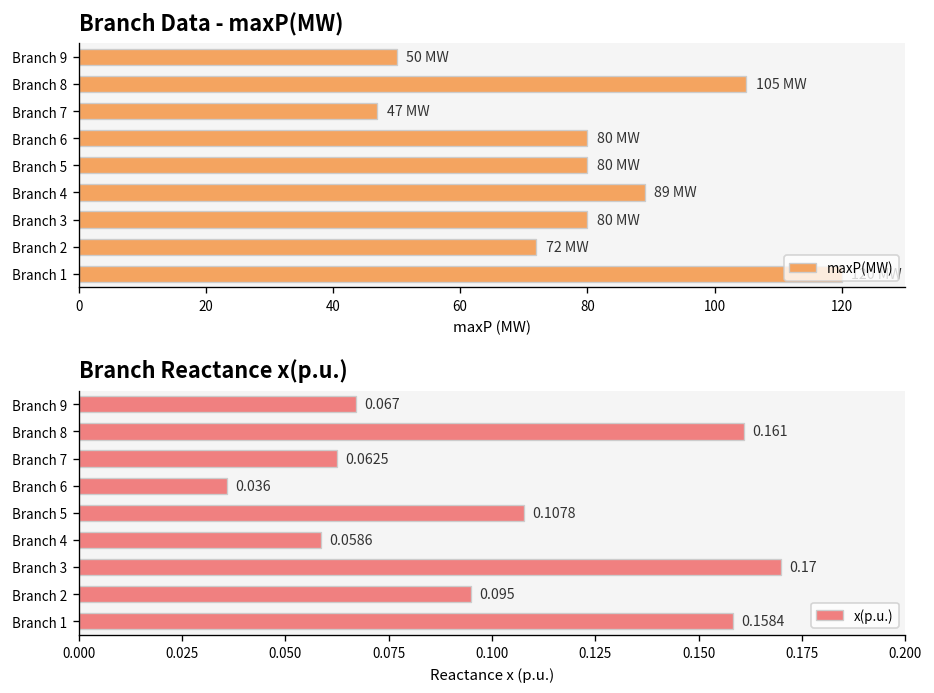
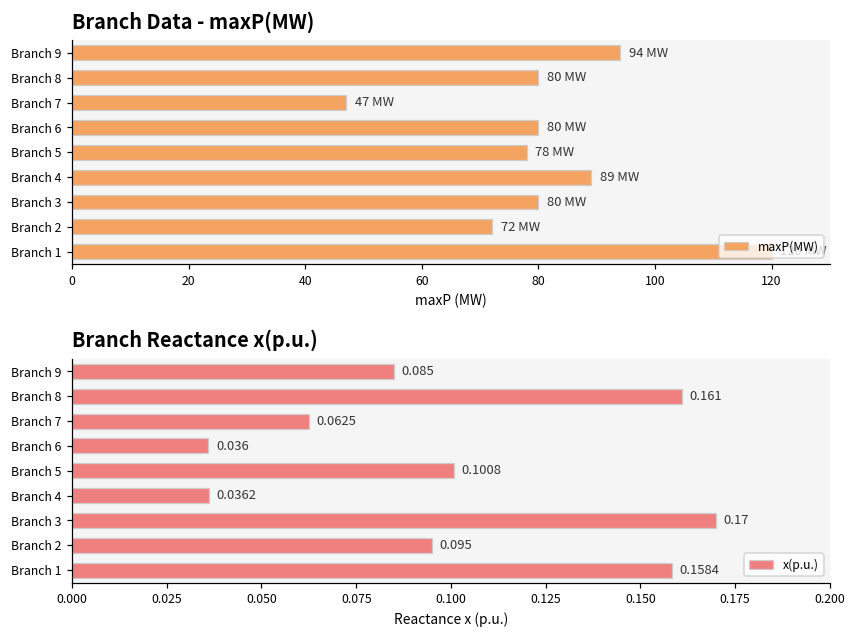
  {
    "Branch Data - maxP(MW)": {
-     "Branch 9": 50,
-     "Branch 8": 105,
+     "Branch 9": 94,
+     "Branch 8": 80,
      "Branch 7": 47,
      "Branch 6": 80,
-     "Branch 5": 80,
+     "Branch 5": 78,
      "Branch 4": 89,
      "Branch 3": 80,
      "Branch 2": 72
    },
    "Branch Reactance x(p.u.)": {
-     "Branch 9": 0.067,
+     "Branch 9": 0.085,
      "Branch 8": 0.161,
      "Branch 7": 0.0625,
      "Branch 6": 0.036,
-     "Branch 5": 0.1078,
-     "Branch 4": 0.0586,
+     "Branch 5": 0.1008,
+     "Branch 4": 0.0362,
      "Branch 3": 0.17,
      "Branch 2": 0.095,
      "Branch 1": 0.1584
    }
  }
